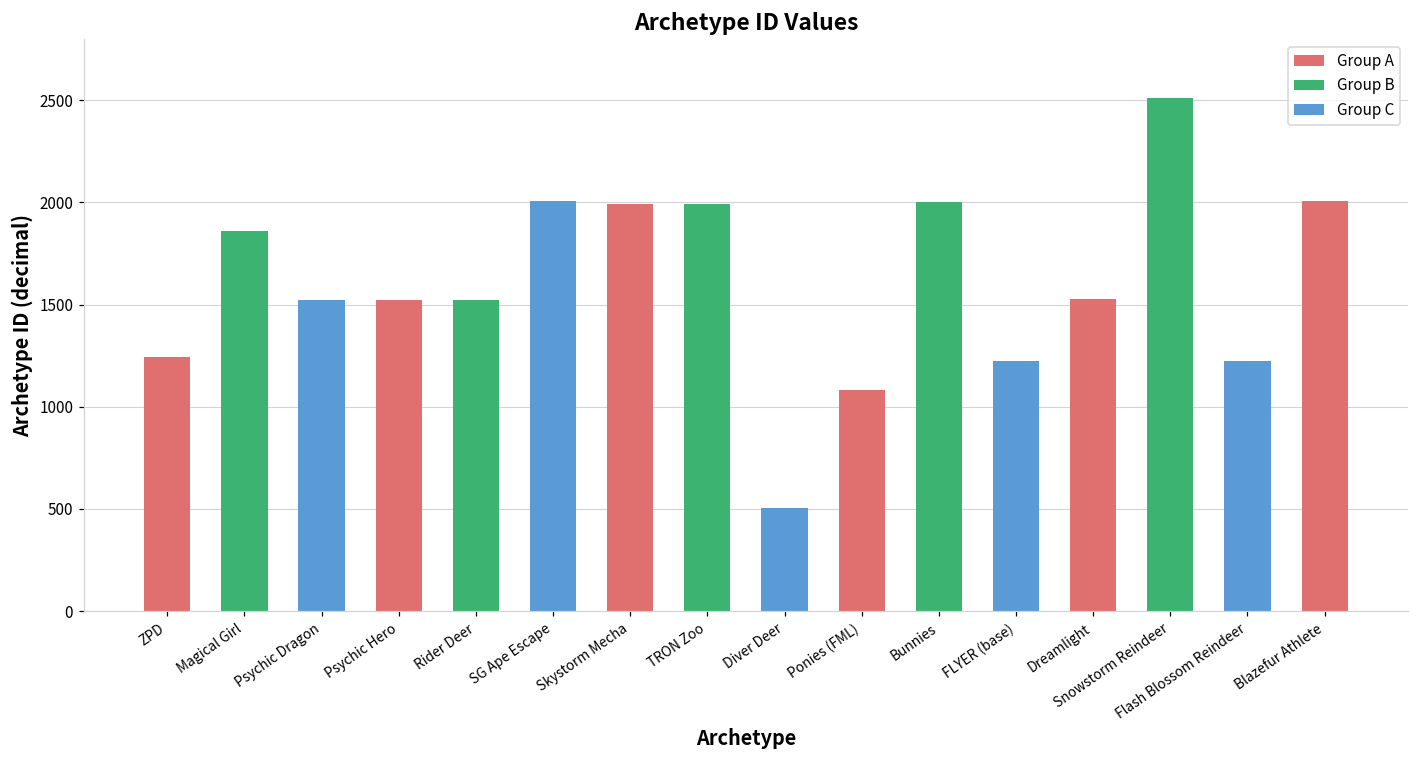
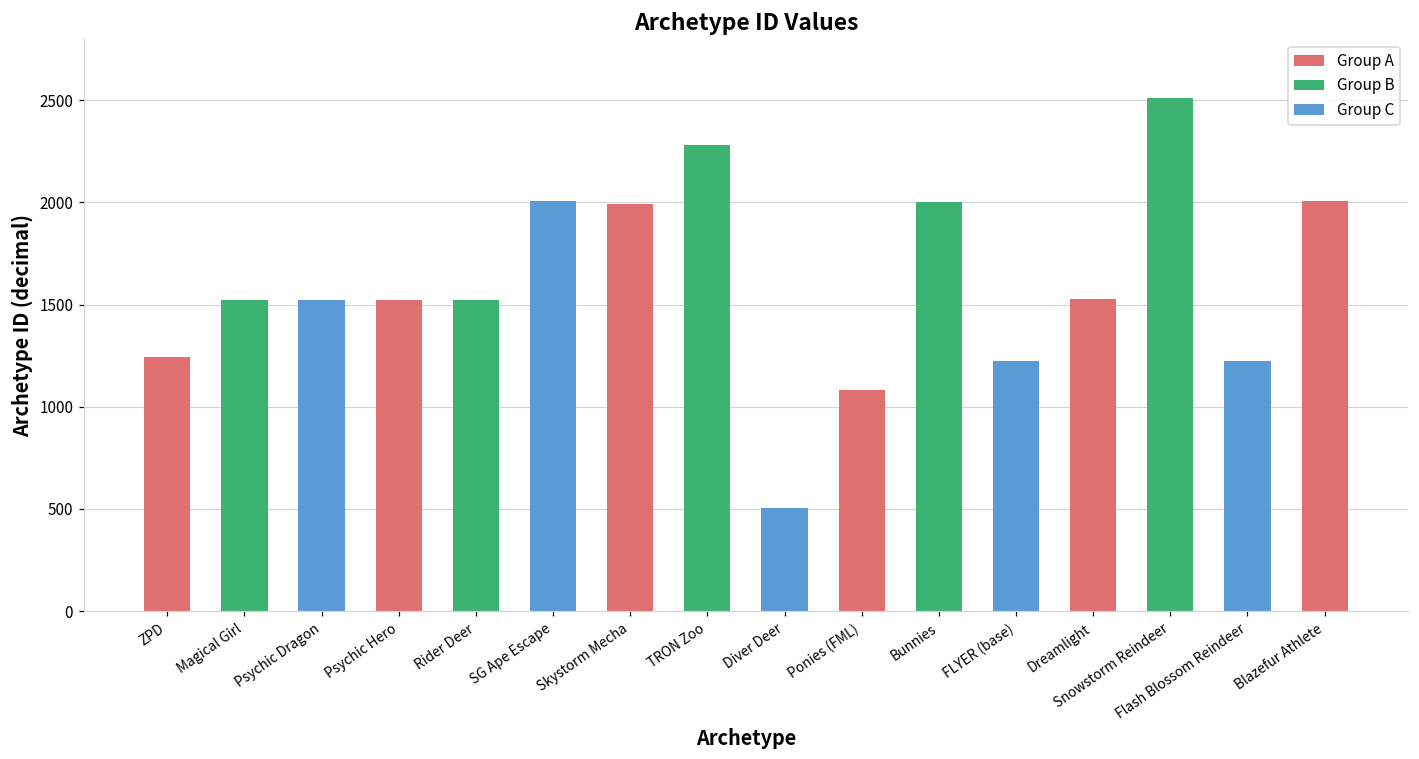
  {
    "ZPD": 1240,
-   "Magical Girl": 1860,
+   "Magical Girl": 1520,
    "Psychic Dragon": 1520,
    "Psychic Hero": 1520,
    "Rider Deer": 1520,
    "SG Ape Escape": 2010,
    "Skystorm Mecha": 1990,
-   "TRON Zoo": 1990,
+   "TRON Zoo": 2280,
    "Diver Deer": 500,
    "Ponies (FML)": 1080,
    "Bunnies": 2000,
    "FLYER (base)": 1230,
    "Dreamlight": 1530,
    "Snowstorm Reindeer": 2510,
    "Flash Blossom Reindeer": 1220,
    "Blazefur Athlete": 2010
  }
